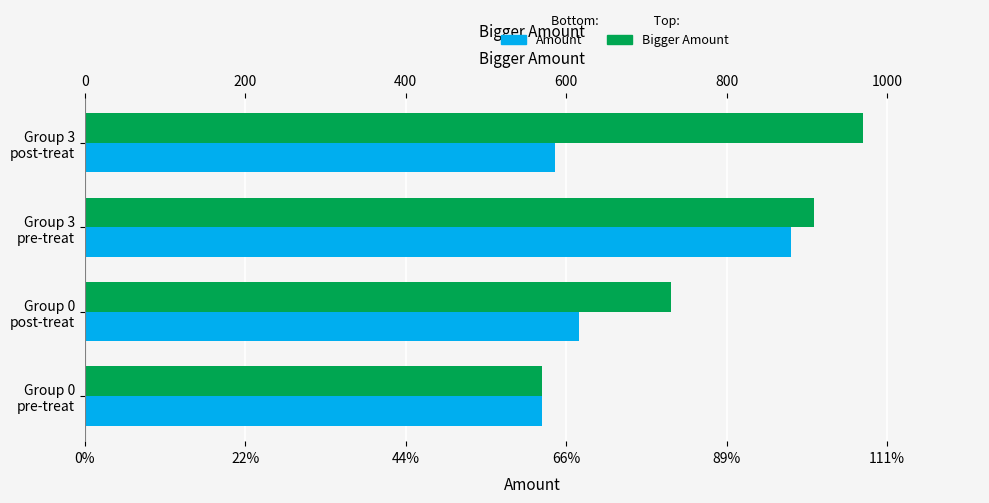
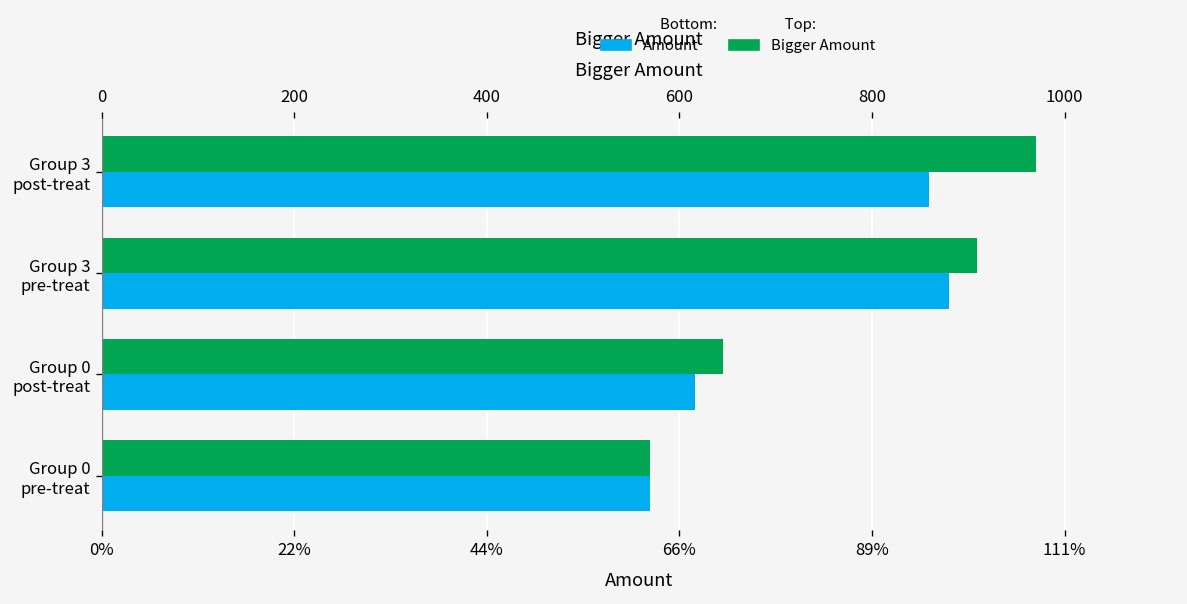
  {
    "Bigger Amount": {
      "Group 3 post-treat": "108%",
      "Group 3 pre-treat": "101%",
-     "Group 0 post-treat": "81%",
+     "Group 0 post-treat": "72%",
      "Group 0 pre-treat": "63%"
    },
    "Amount": {
-     "Group 3 post-treat": "65%",
+     "Group 3 post-treat": "95%",
      "Group 3 pre-treat": "98%",
      "Group 0 post-treat": "68%",
      "Group 0 pre-treat": "63%"
    }
  }
